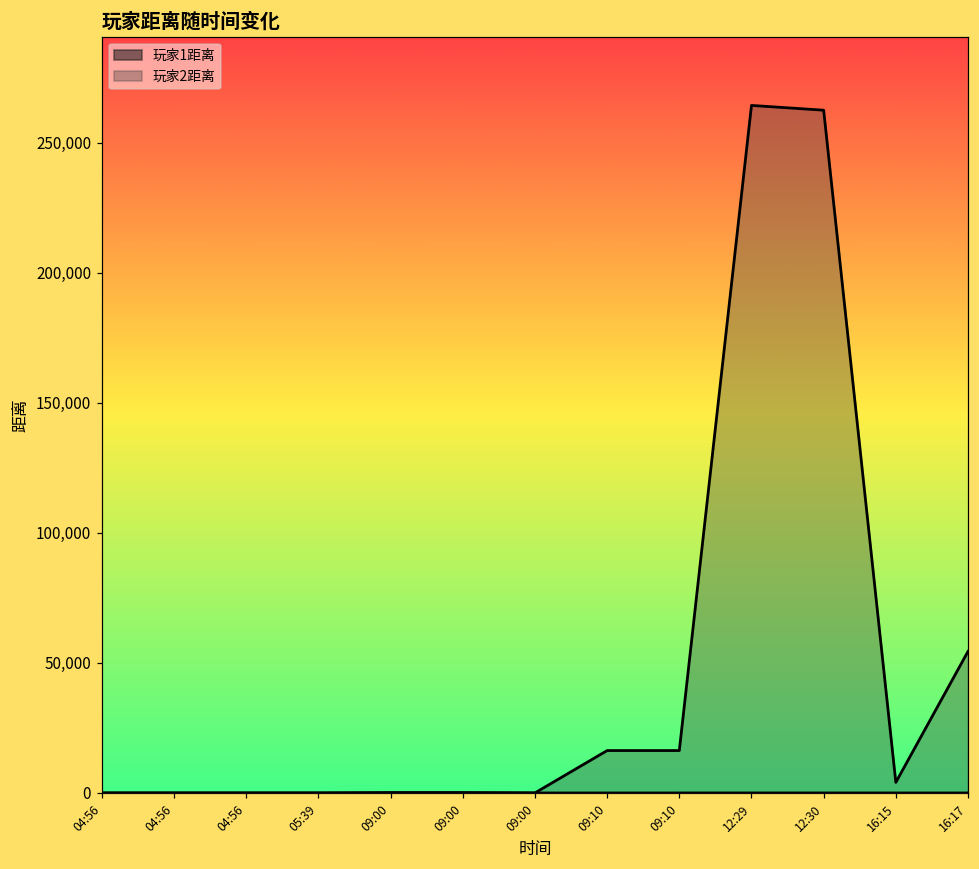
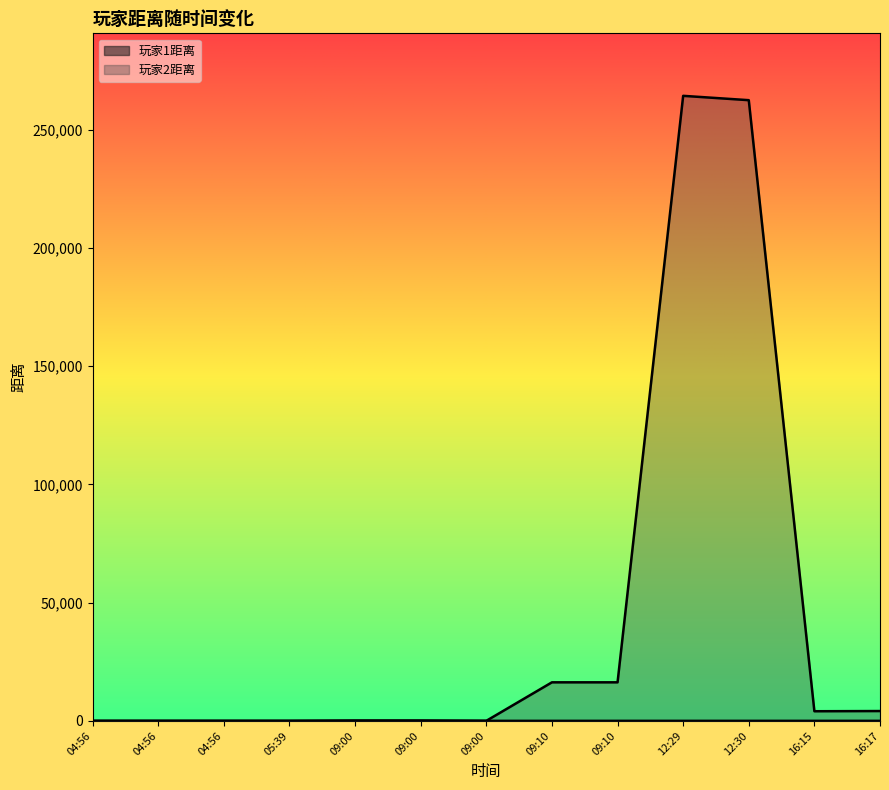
  {
    "玩家距离随时间变化": {
      "玩家1距离": {
        "12:29": "0",
        "12:30": "0",
        "16:15": "0",
        "16:17": "0"
      },
      "玩家2距离": {
        "12:29": "264,000",
        "12:30": "263,000",
        "16:15": "4,000",
-       "16:17": "54,000"
+       "16:17": "4,000"
      }
    }
  }
